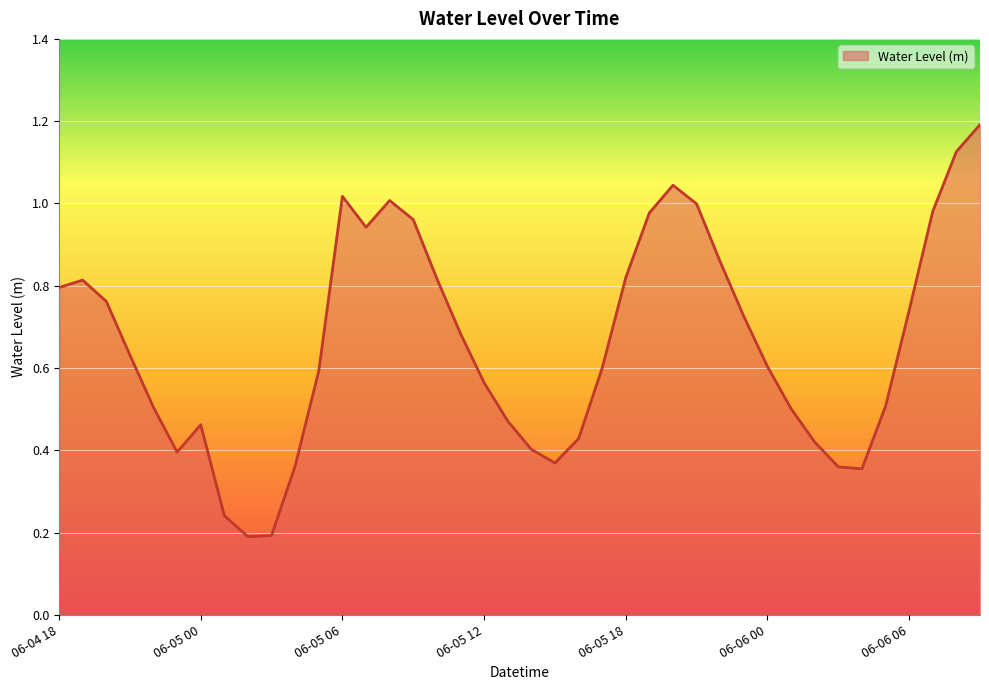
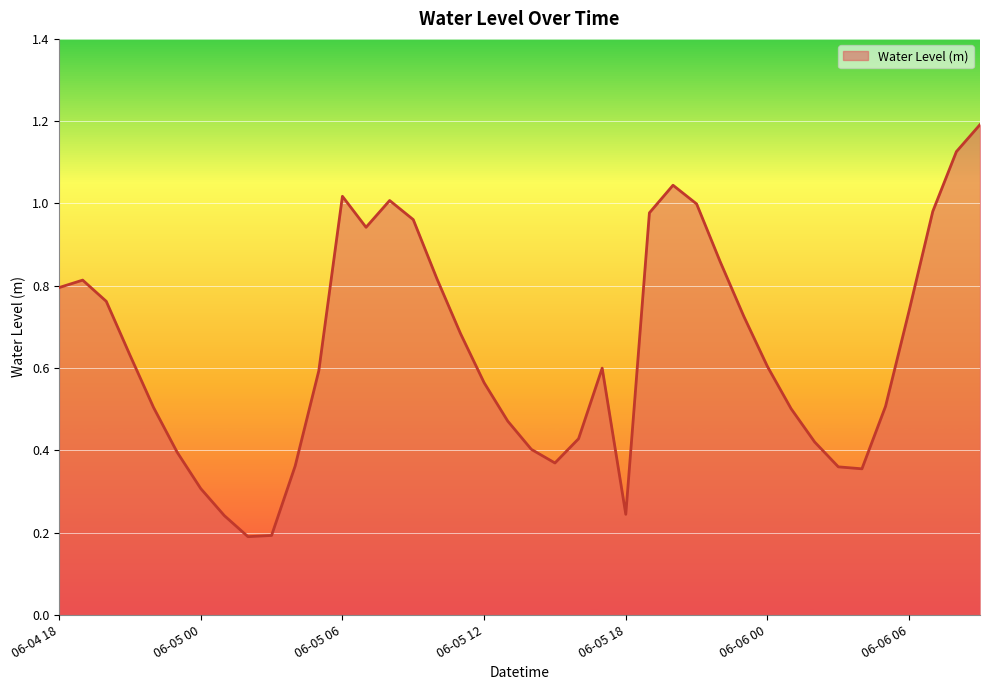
  {
    "06-04 18": 0.80,
-   "06-05 00": 0.46,
+   "06-05 00": 0.31,
    "06-05 06": 1.02,
    "06-05 12": 0.56,
-   "06-05 18": 0.82,
+   "06-05 18": 0.24,
    "06-06 00": 0.60,
    "06-06 06": 0.74
  }
